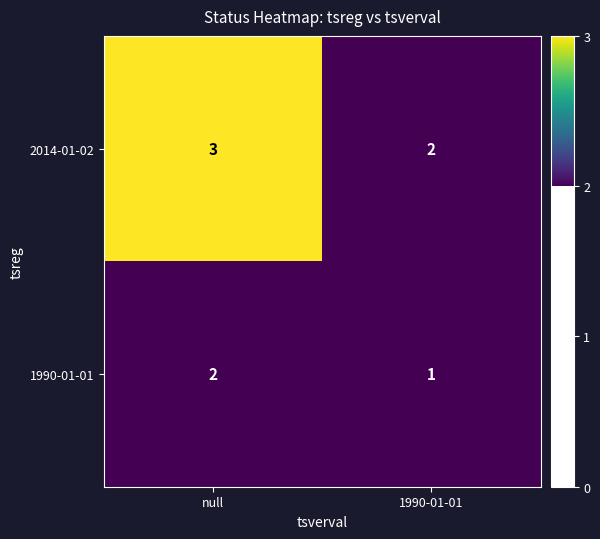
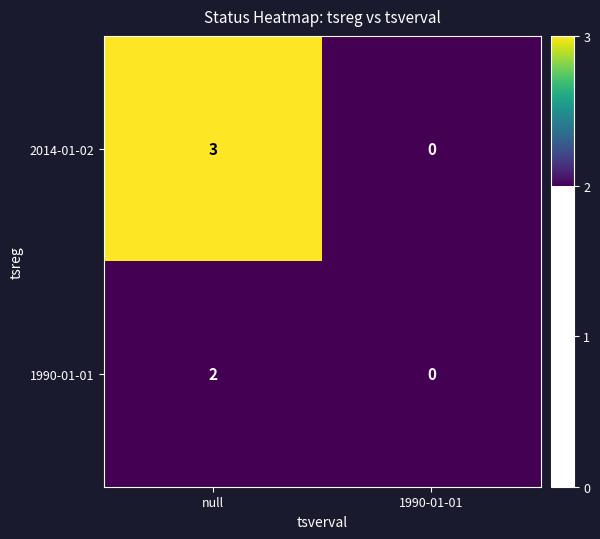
  {
    "2014-01-02": {
      "null": 3,
-     "1990-01-01": 2
+     "1990-01-01": 0
    },
    "1990-01-01": {
      "null": 2,
-     "1990-01-01": 1
+     "1990-01-01": 0
    }
  }
